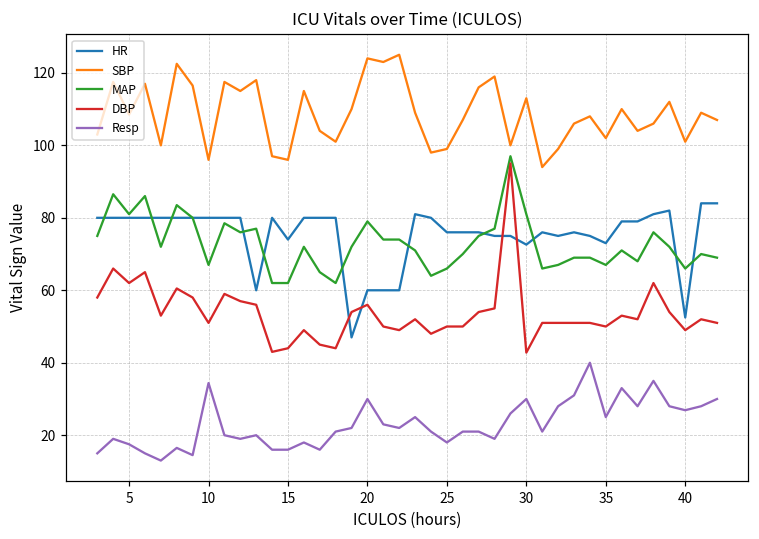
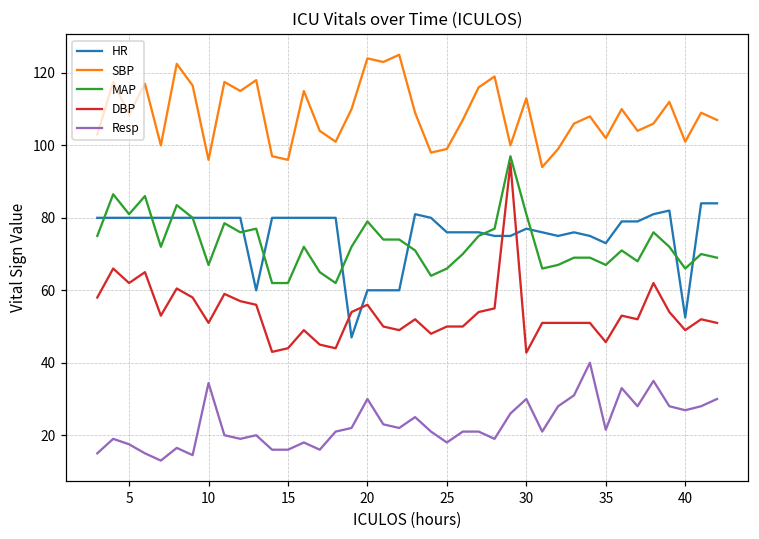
  {
    "HR": {
      "5": 80,
      "10": 80,
-     "15": 74,
+     "15": 80,
      "20": 60,
      "25": 76,
-     "30": 73,
+     "30": 77,
      "35": 73,
      "40": 53
    },
    "SBP": {
      "10": 96,
      "15": 96,
      "20": 124,
      "25": 99,
      "30": 113,
      "35": 102,
      "40": 101
    },
    "MAP": {
      "5": 81,
      "10": 67,
      "15": 62,
      "20": 79,
      "25": 66,
      "30": 81,
      "35": 67,
      "40": 66
    },
    "DBP": {
      "5": 62,
      "10": 51,
      "15": 44,
      "20": 56,
      "25": 50,
      "30": 43,
-     "35": 50,
+     "35": 46,
      "40": 49
    },
    "Resp": {
      "5": 18,
      "10": 34,
      "15": 16,
      "20": 30,
      "25": 18,
      "30": 30,
-     "35": 25,
+     "35": 22,
      "40": 27
    }
  }
